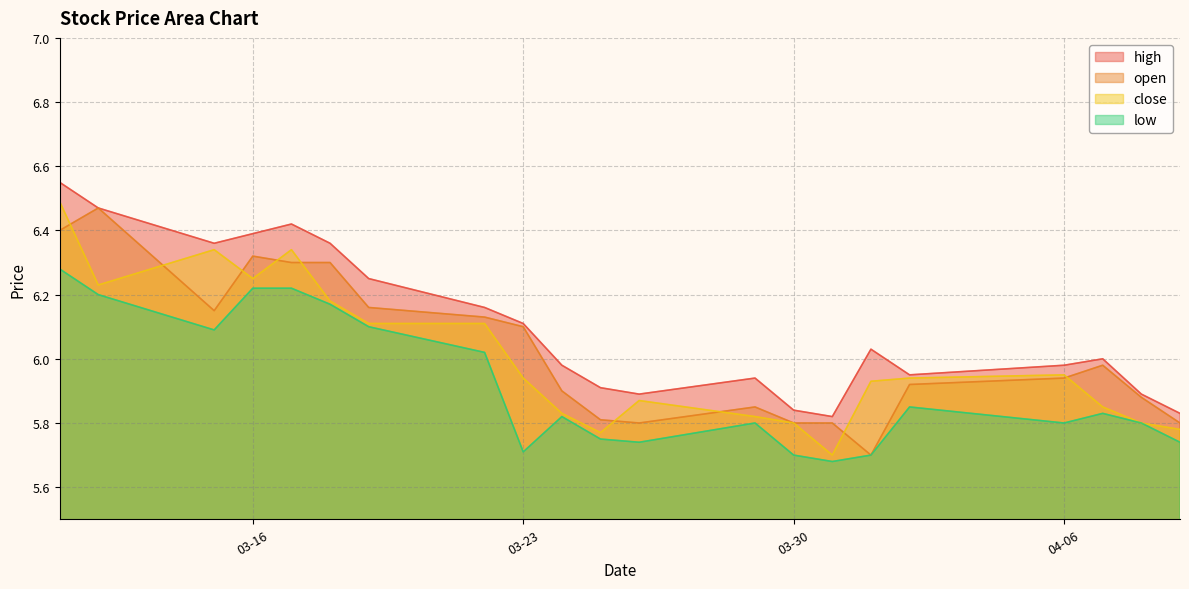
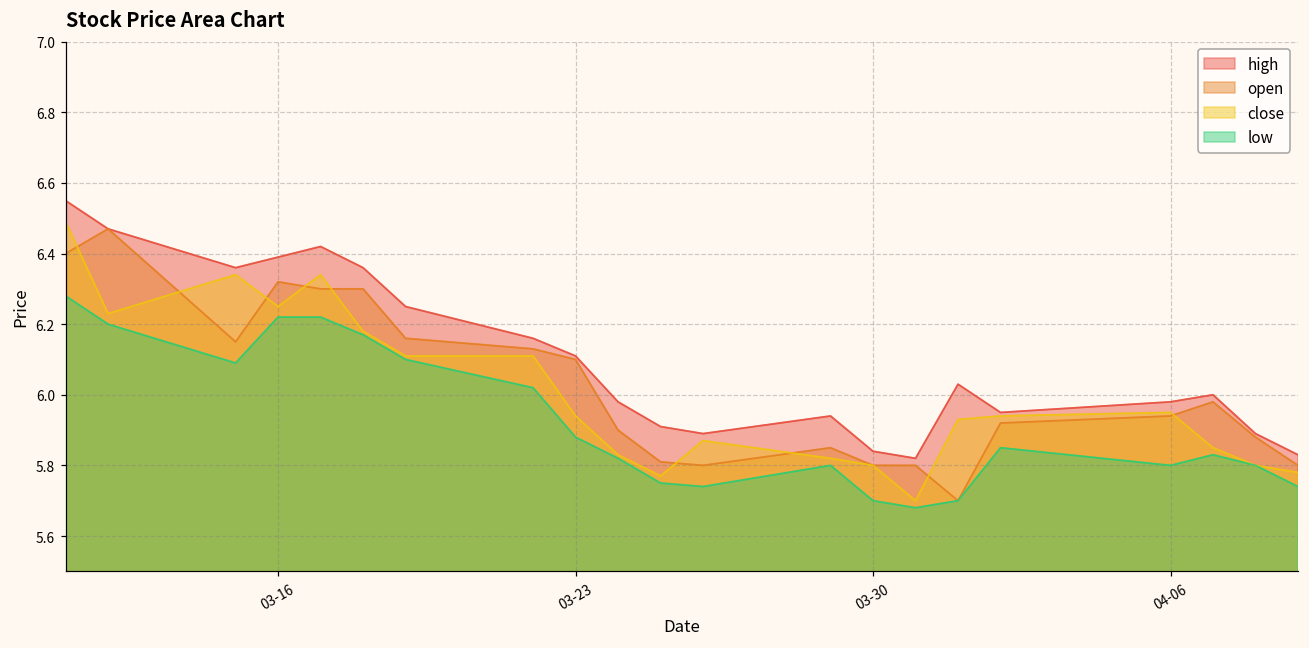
  {
    "low": {
      "03-16": 6.22,
-     "03-23": 5.71,
+     "03-23": 5.88,
      "03-30": 5.70,
      "04-06": 5.80
    }
  }
